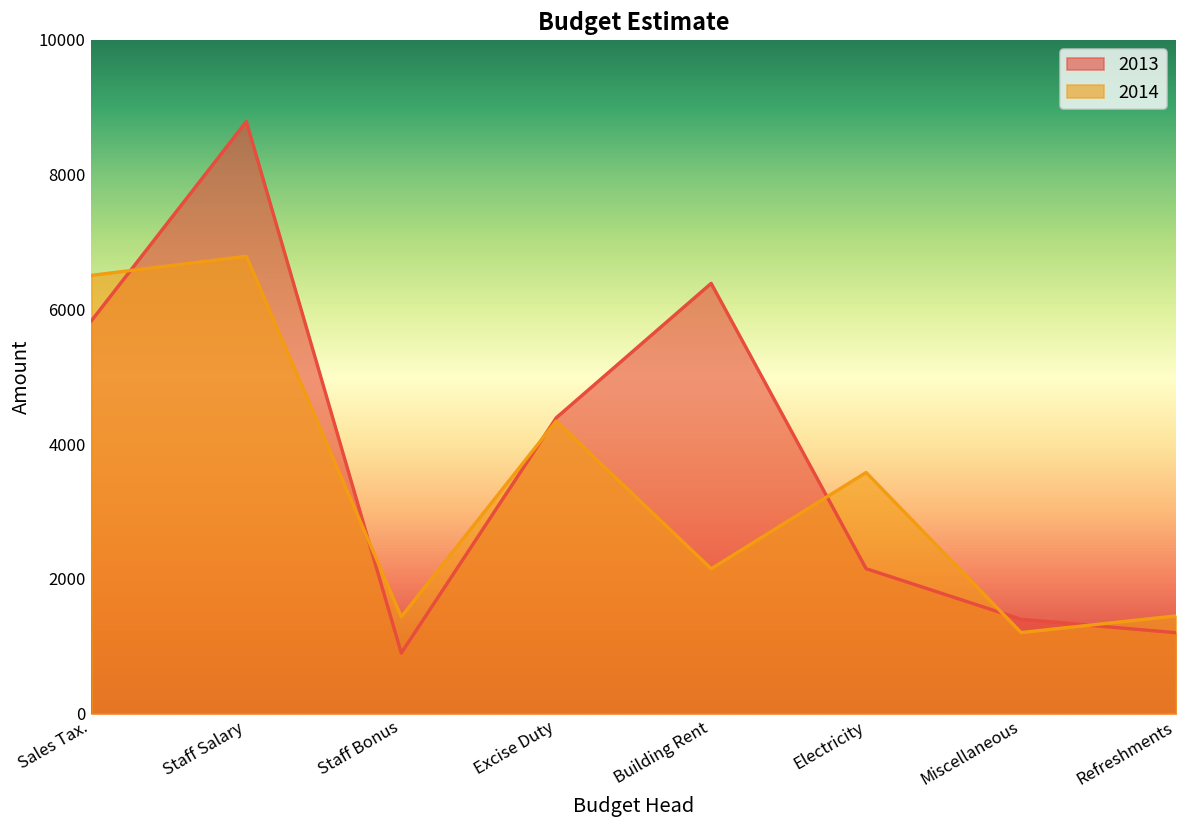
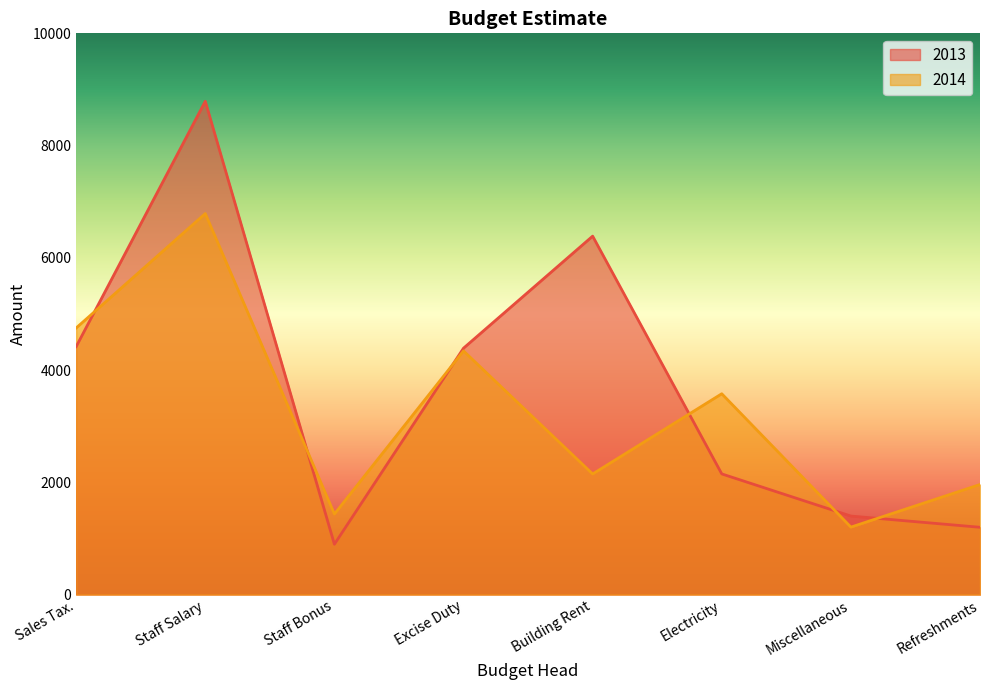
  {
    "2013": {
-     "Sales Tax.": 5800,
+     "Sales Tax.": 4400,
      "Staff Salary": 8800,
      "Staff Bonus": 900,
      "Excise Duty": 4400,
      "Building Rent": 6400,
      "Electricity": 2200,
      "Miscellaneous": 1400,
      "Refreshments": 1200
    },
    "2014": {
-     "Sales Tax.": 6500,
+     "Sales Tax.": 4800,
      "Staff Salary": 6800,
      "Staff Bonus": 1400,
      "Excise Duty": 4300,
      "Building Rent": 2200,
      "Electricity": 3600,
      "Miscellaneous": 1200,
-     "Refreshments": 1500
+     "Refreshments": 2000
    }
  }
